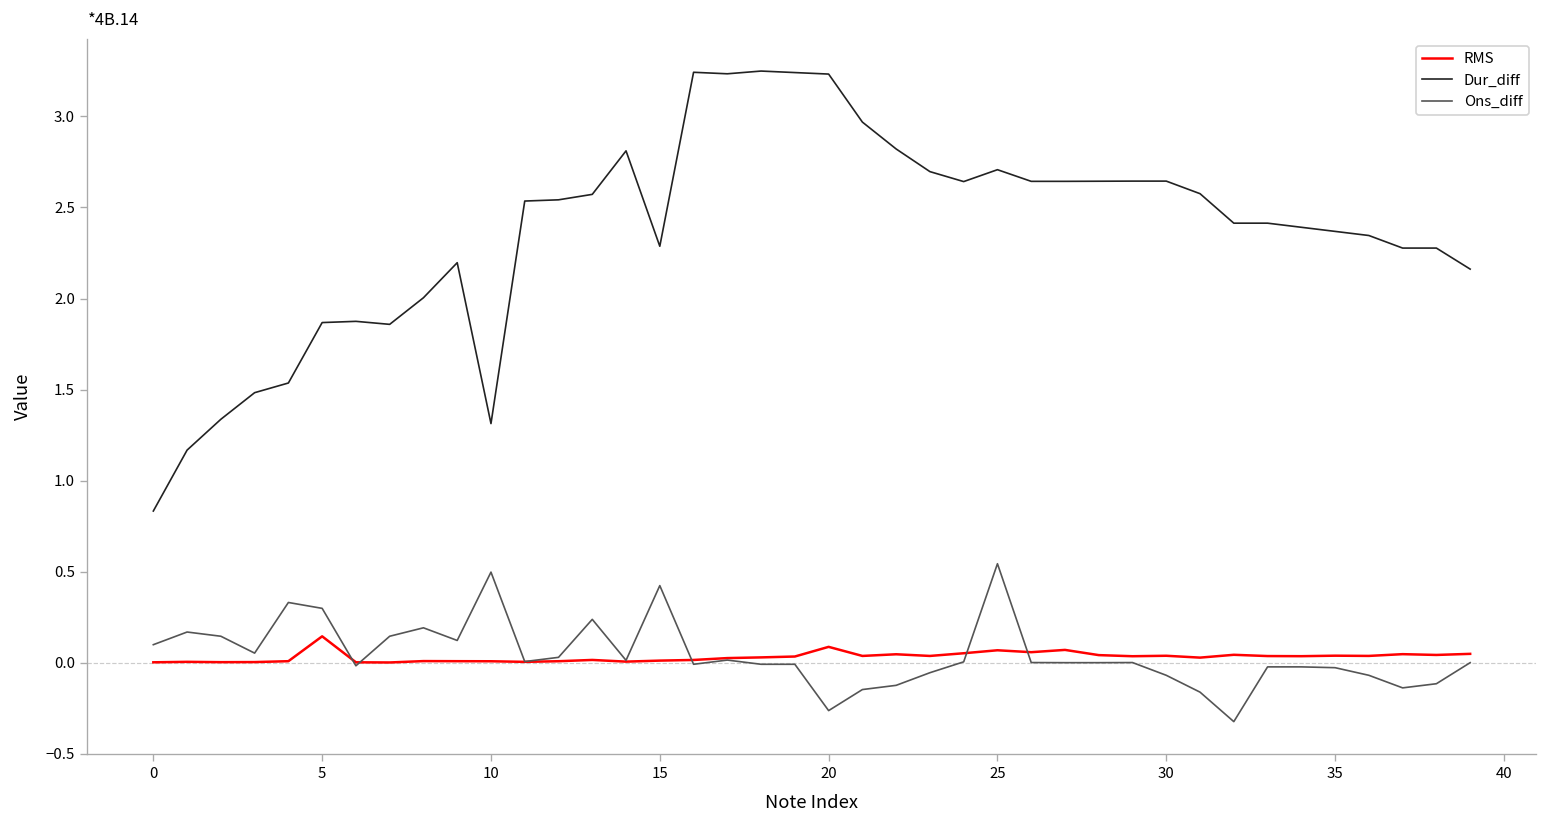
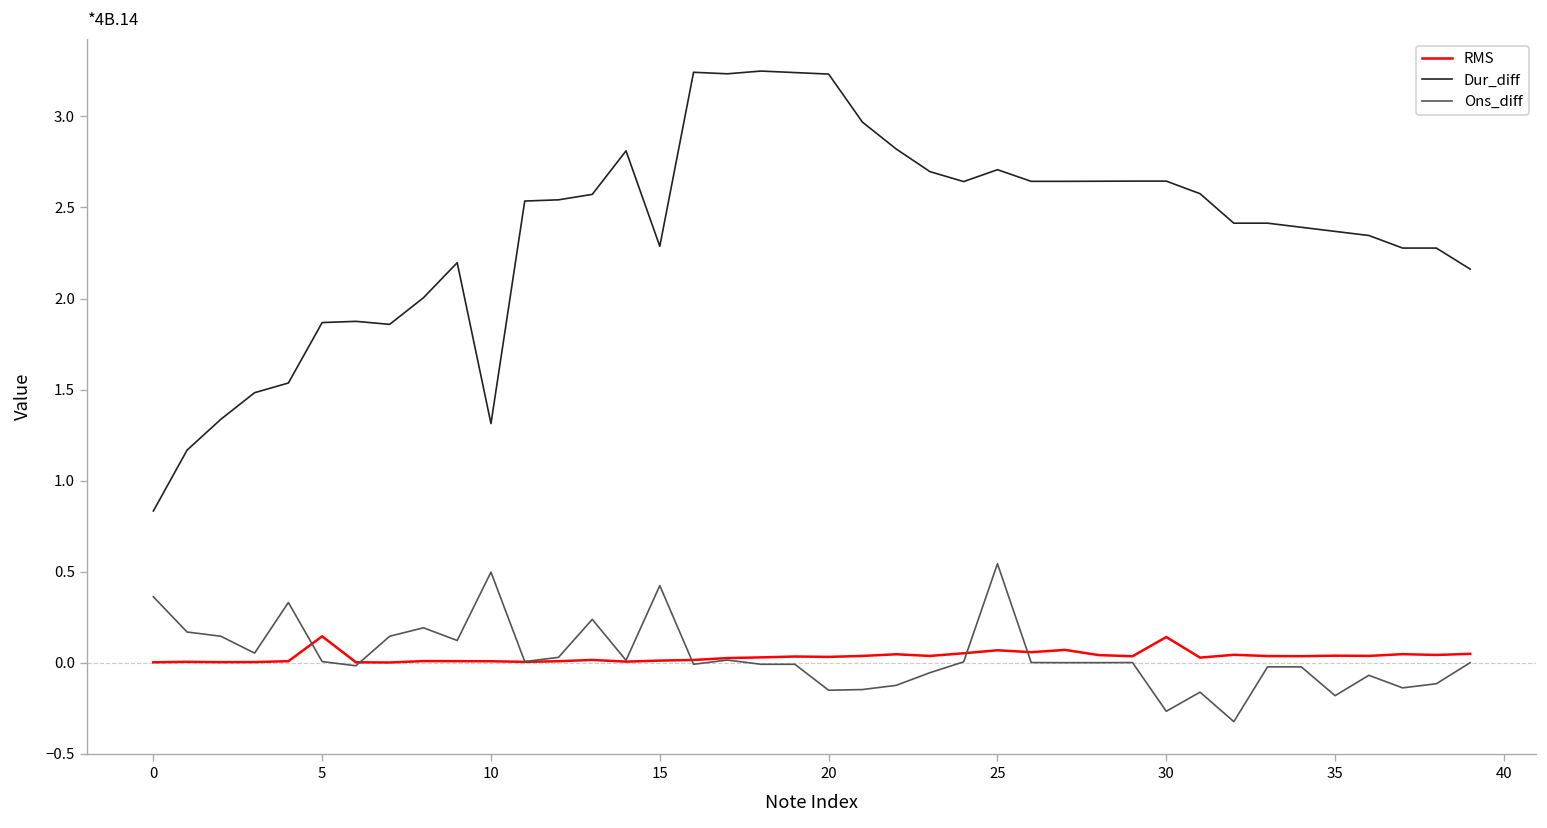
  {
    "RMS": {
      "0": 0.00,
      "5": 0.15,
      "10": 0.01,
      "15": 0.01,
-     "20": 0.09,
+     "20": 0.03,
      "25": 0.07,
-     "30": 0.04,
+     "30": 0.14,
      "35": 0.04
    },
    "Dur_diff": {
      "0": 0.83,
      "5": 1.87,
      "10": 1.31,
      "15": 2.29,
      "20": 3.23,
      "25": 2.71,
      "30": 2.64,
      "35": 2.37
    },
    "Ons_diff": {
-     "0": 0.10,
-     "5": 0.30,
+     "0": 0.36,
+     "5": 0.01,
      "10": 0.50,
      "15": 0.42,
-     "20": -0.26,
+     "20": -0.15,
      "25": 0.54,
-     "30": -0.07,
-     "35": -0.03
+     "30": -0.27,
+     "35": -0.18
    }
  }
